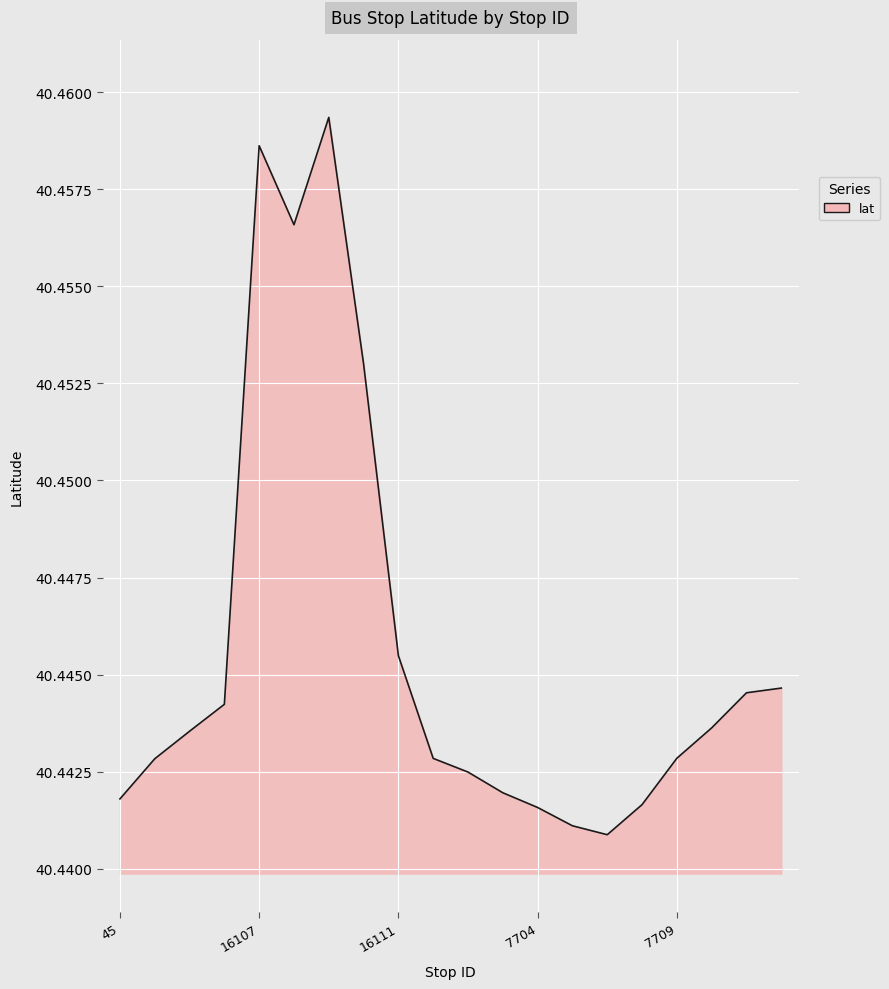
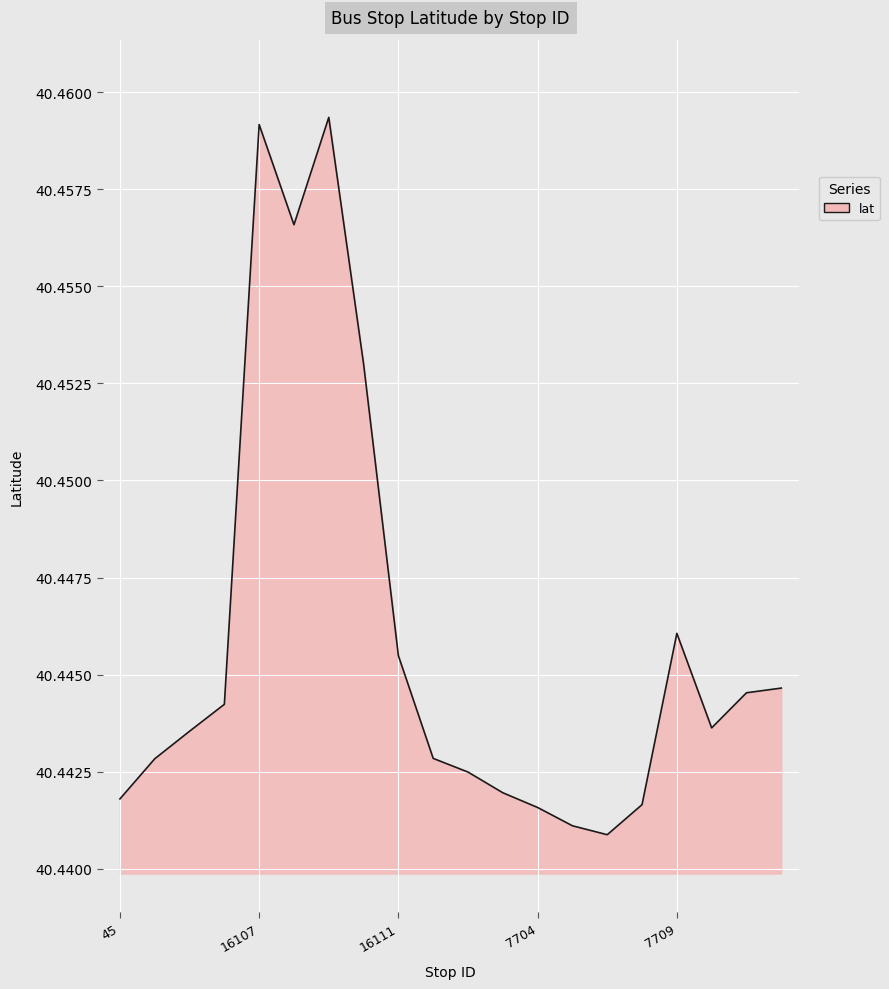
  {
    "45": 40.4418,
-   "16107": 40.4586,
+   "16107": 40.4592,
    "16111": 40.4455,
    "7704": 40.4416,
-   "7709": 40.4428
+   "7709": 40.4461
  }
